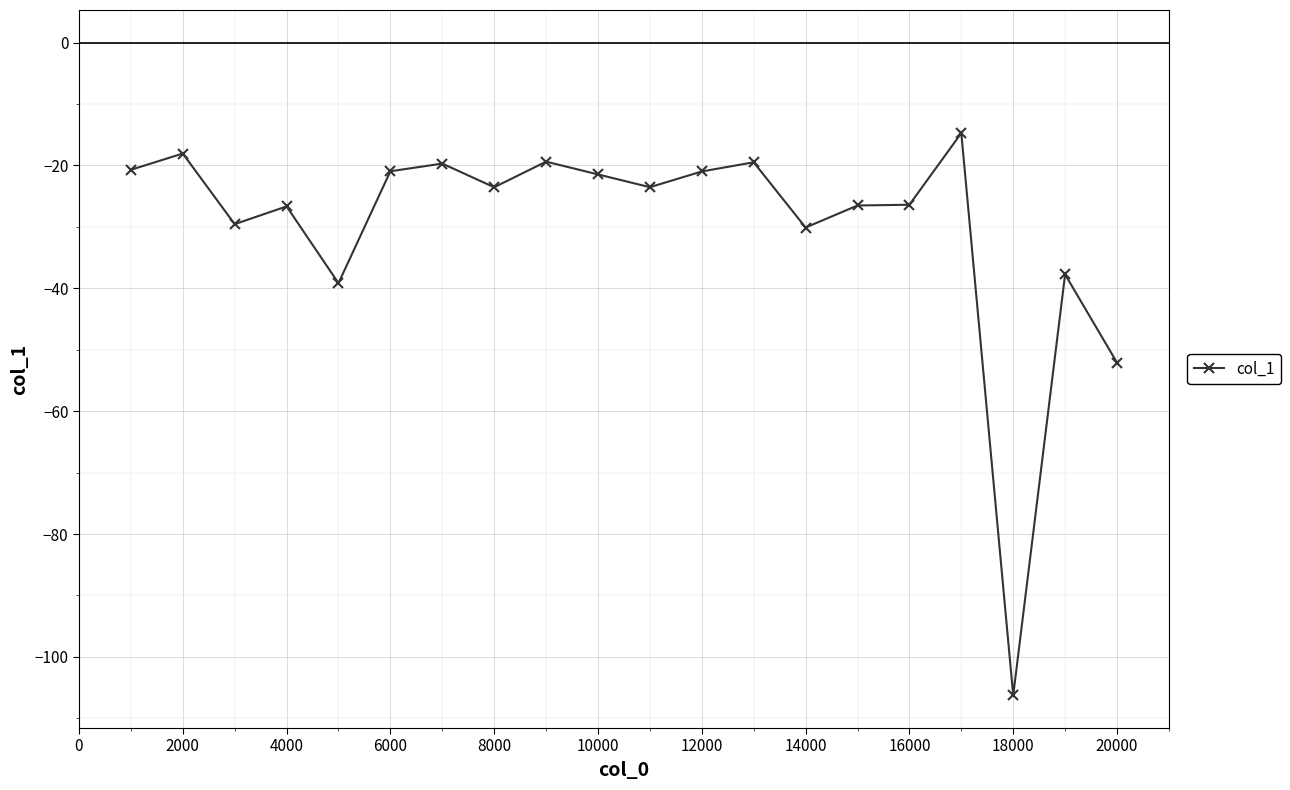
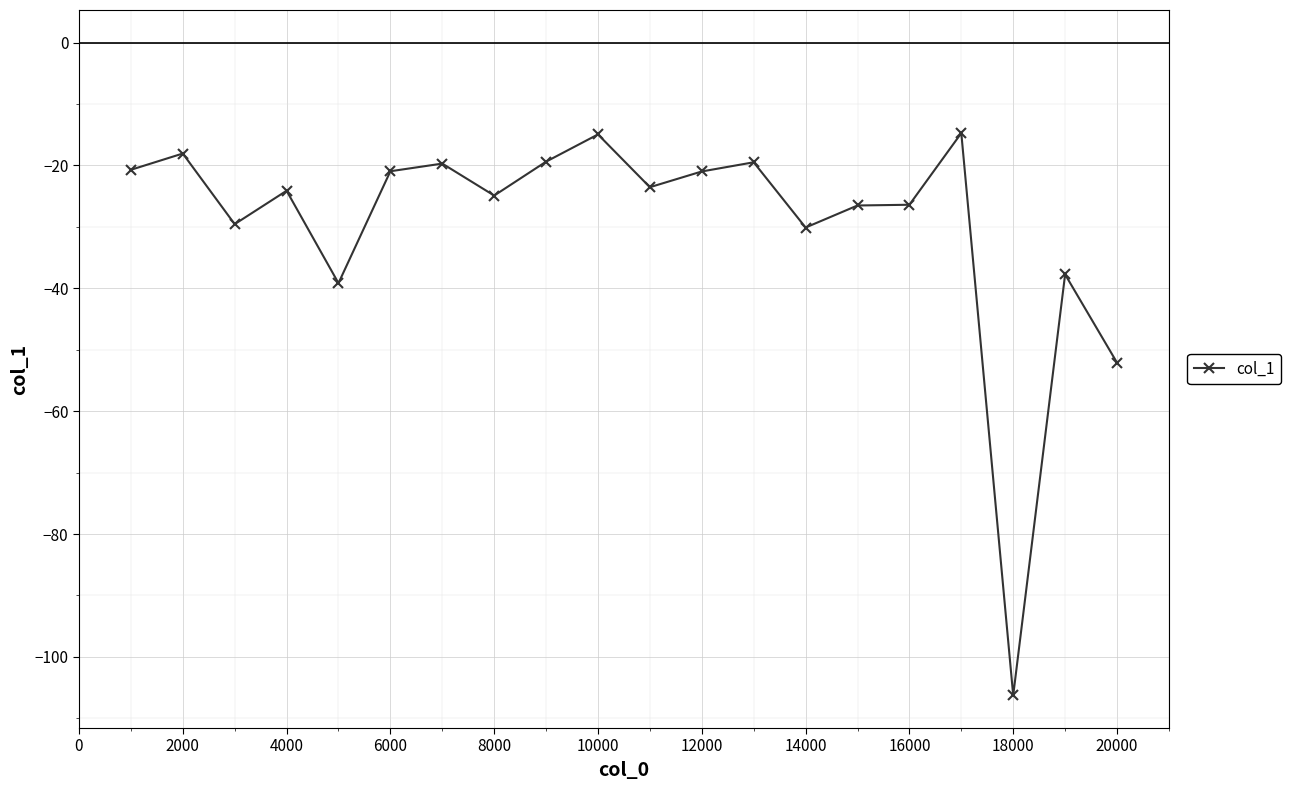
  {
    "2000": -18,
-   "4000": -27,
+   "4000": -24,
    "6000": -21,
-   "8000": -24,
-   "10000": -21,
+   "8000": -25,
+   "10000": -15,
    "12000": -21,
    "14000": -30,
    "16000": -26,
    "18000": -106,
    "20000": -52
  }
